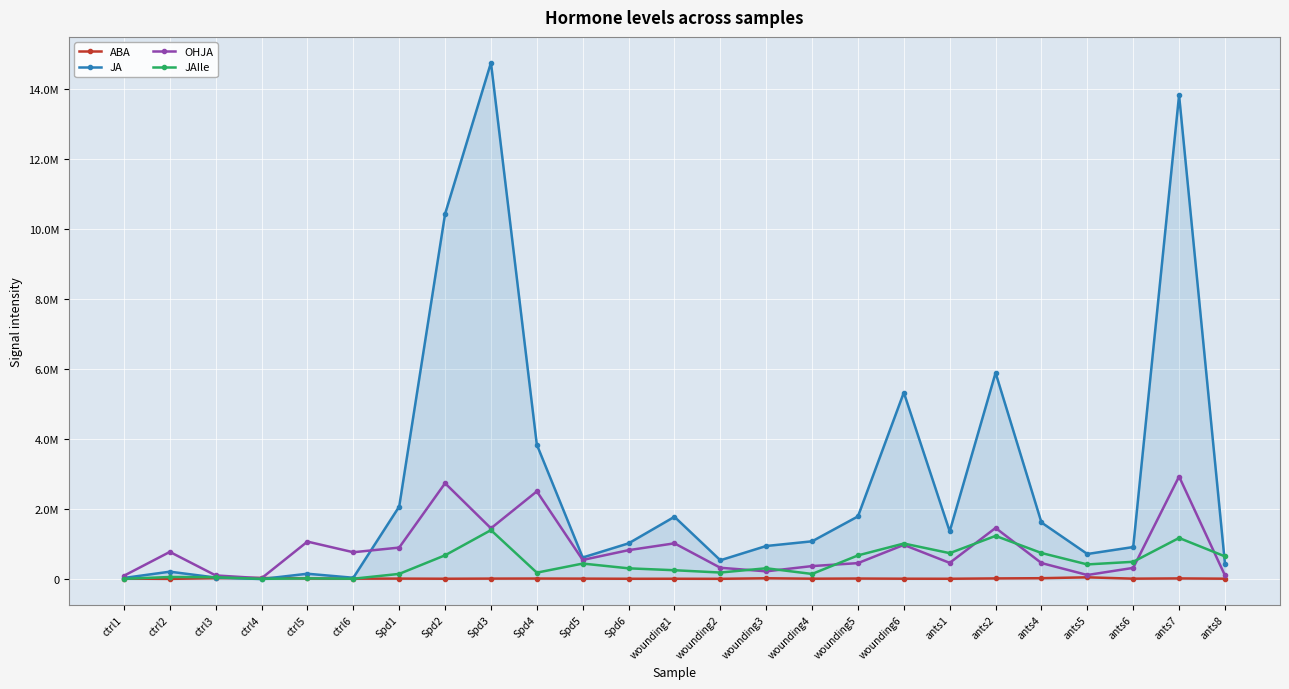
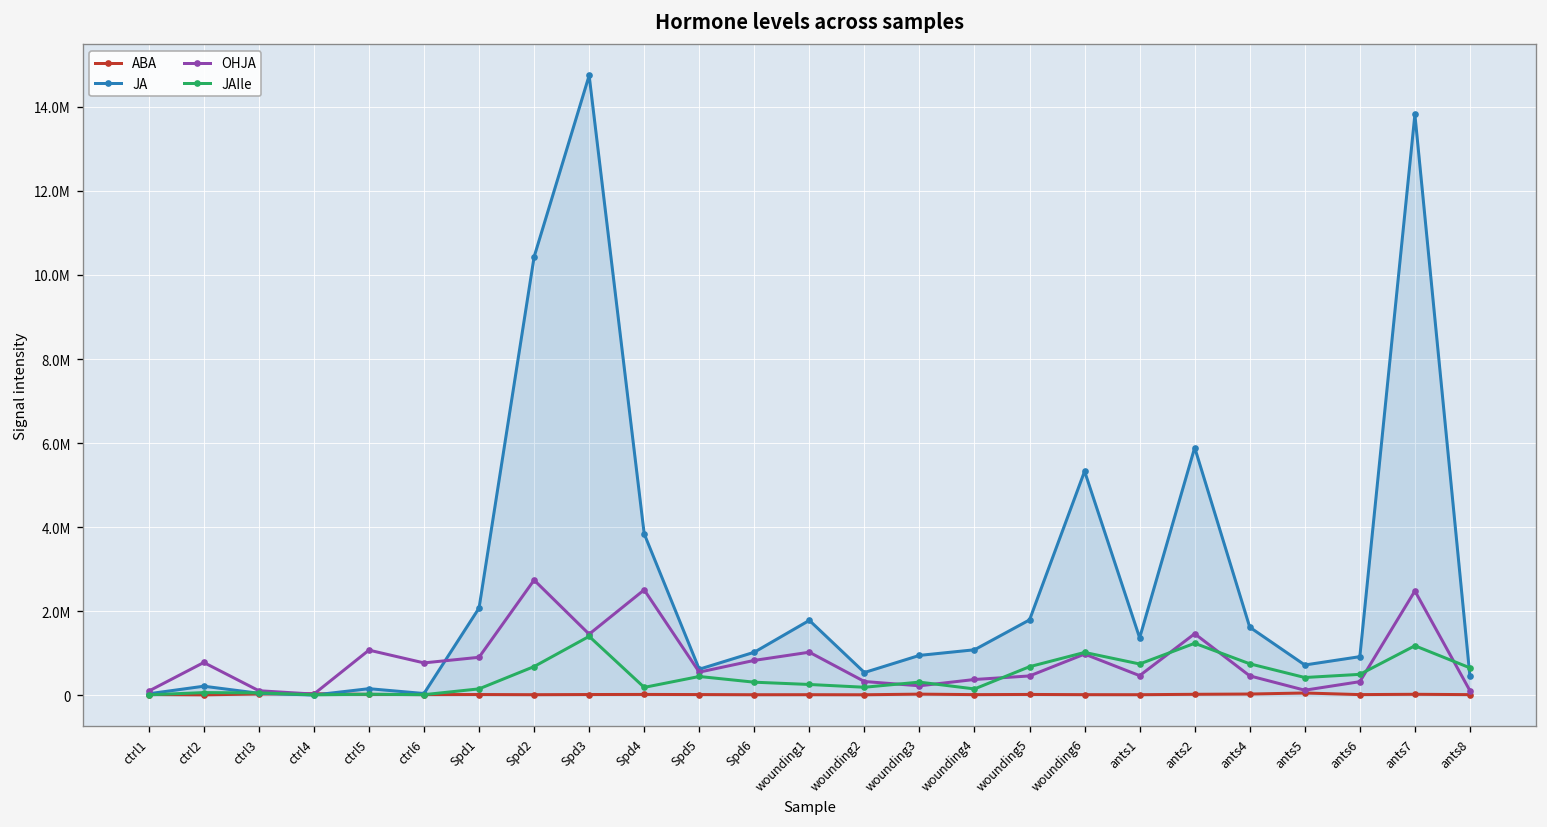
  {
    "ABA": {
      "Spd1": 0,
      "Spd2": 0,
      "Spd3": 0,
      "Spd4": 0,
      "Spd5": 0,
      "Spd6": 0,
      "wounding1": 0,
      "wounding2": 0,
      "wounding3": 0,
      "wounding4": 0,
      "wounding5": 0,
      "wounding6": 0,
      "ants1": 0,
      "ants2": 0,
      "ants4": 0,
      "ants6": 0,
      "ants7": 0,
      "ants8": 0
    },
    "JA": {
      "ctrl2": 200000,
      "ctrl5": 200000,
      "Spd1": 2100000,
      "Spd2": 10400000,
      "Spd3": 14700000,
      "Spd4": 3800000,
      "Spd6": 1000000,
      "wounding1": 1800000,
      "wounding2": 500000,
      "wounding3": 900000,
      "wounding4": 1100000,
      "wounding5": 1800000,
      "wounding6": 5300000,
      "ants1": 1400000,
      "ants2": 5900000,
      "ants4": 1600000,
      "ants5": 700000,
      "ants6": 900000,
      "ants7": 13800000,
      "ants8": 400000
    },
    "OHJA": {
      "ctrl2": 800000,
      "ctrl5": 1100000,
      "ctrl6": 800000,
      "Spd1": 900000,
      "Spd2": 2700000,
      "Spd4": 2500000,
      "Spd6": 800000,
      "wounding1": 1000000,
      "wounding2": 300000,
      "wounding3": 200000,
      "wounding4": 400000,
      "wounding5": 500000,
      "ants1": 500000,
      "ants2": 1500000,
      "ants4": 500000,
      "ants6": 300000,
-     "ants7": 2900000,
+     "ants7": 2500000,
      "ants8": 100000
    },
    "JAIle": {
      "Spd1": 200000,
      "Spd2": 700000,
      "Spd4": 200000,
      "Spd5": 400000,
      "Spd6": 300000,
      "wounding1": 300000,
      "wounding2": 200000,
      "wounding3": 300000,
      "wounding4": 100000,
      "wounding5": 700000,
      "ants1": 700000,
      "ants2": 1200000,
      "ants4": 700000,
      "ants5": 400000,
      "ants6": 500000,
      "ants7": 1200000,
      "ants8": 700000
    }
  }
